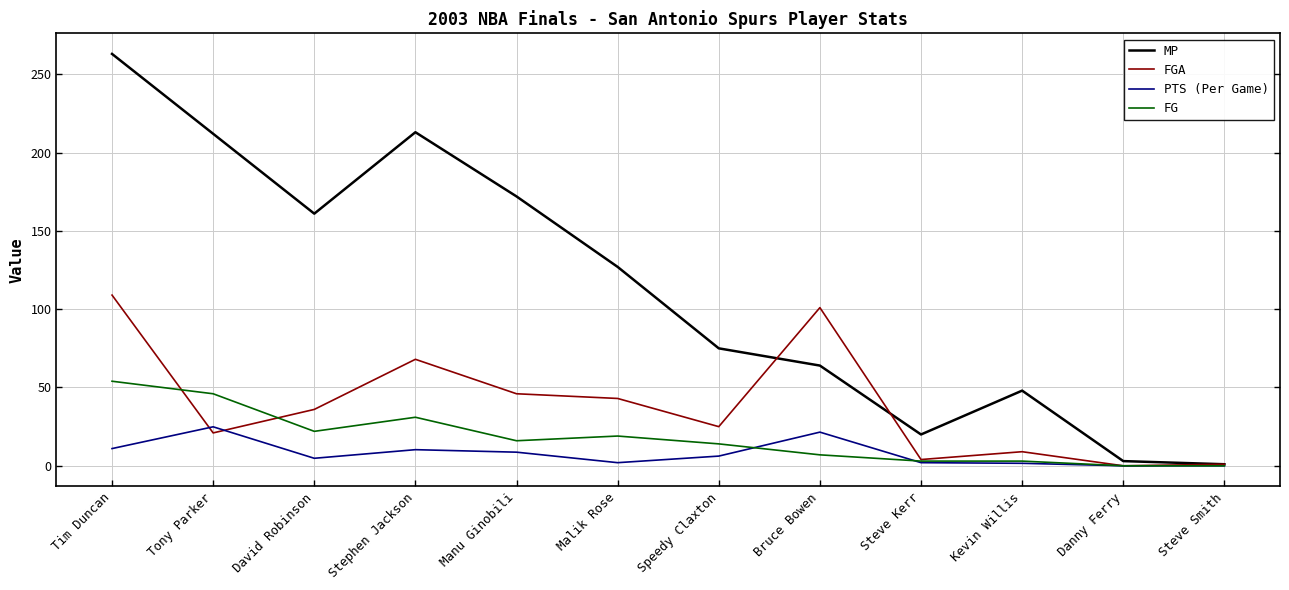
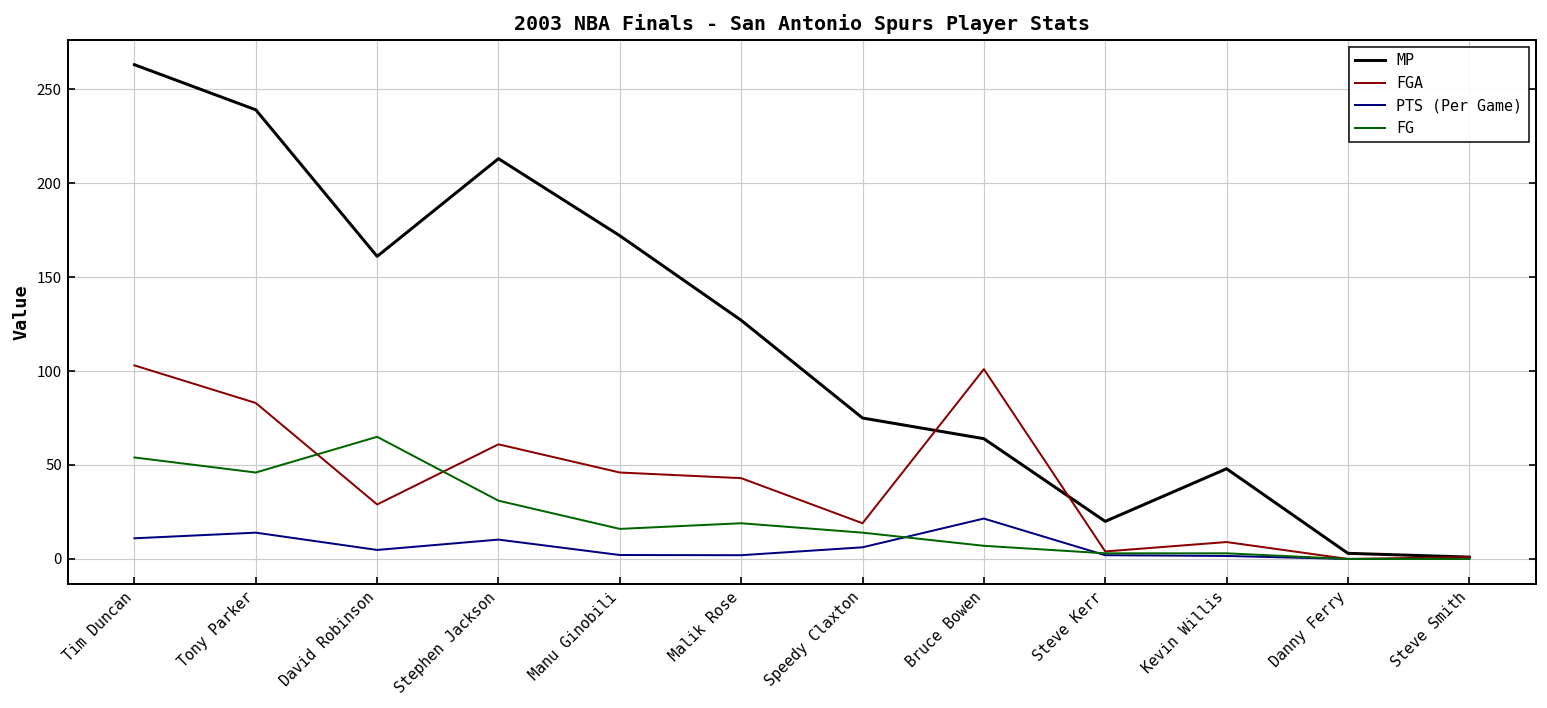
  {
    "MP": {
      "Tim Duncan": 263,
-     "Tony Parker": 212,
+     "Tony Parker": 239,
      "David Robinson": 161,
      "Stephen Jackson": 213,
      "Manu Ginobili": 172,
      "Malik Rose": 127,
      "Speedy Claxton": 75,
      "Bruce Bowen": 64,
      "Steve Kerr": 20,
      "Kevin Willis": 48,
      "Danny Ferry": 3
    },
    "FGA": {
-     "Tim Duncan": 109,
-     "Tony Parker": 21,
-     "David Robinson": 36,
-     "Stephen Jackson": 68,
+     "Tim Duncan": 103,
+     "Tony Parker": 83,
+     "David Robinson": 29,
+     "Stephen Jackson": 61,
      "Manu Ginobili": 46,
      "Malik Rose": 43,
-     "Speedy Claxton": 25,
+     "Speedy Claxton": 19,
      "Bruce Bowen": 101,
      "Kevin Willis": 9
    },
    "PTS (Per Game)": {
      "Tim Duncan": 11,
-     "Tony Parker": 25,
+     "Tony Parker": 14,
      "David Robinson": 5,
      "Stephen Jackson": 10,
-     "Manu Ginobili": 9,
+     "Manu Ginobili": 2,
      "Malik Rose": 2,
      "Speedy Claxton": 6,
      "Bruce Bowen": 22
    },
    "FG": {
      "Tim Duncan": 54,
      "Tony Parker": 46,
-     "David Robinson": 22,
+     "David Robinson": 65,
      "Stephen Jackson": 31,
      "Manu Ginobili": 16,
      "Malik Rose": 19,
      "Speedy Claxton": 14,
      "Bruce Bowen": 7
    }
  }
